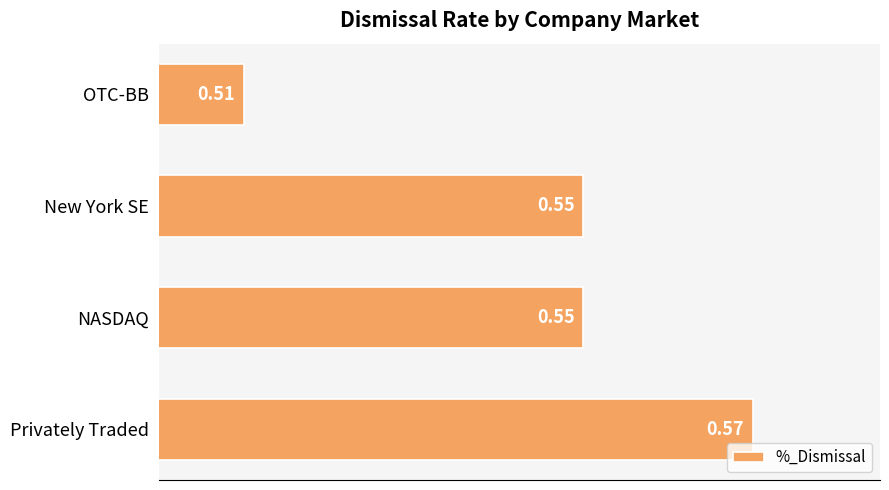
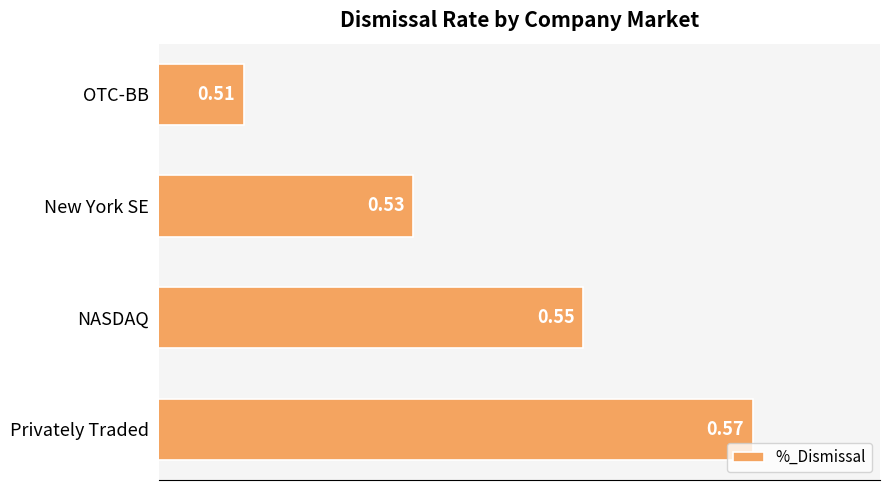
  {
    "OTC-BB": 0.51,
-   "New York SE": 0.55,
+   "New York SE": 0.53,
    "NASDAQ": 0.55,
    "Privately Traded": 0.57
  }
